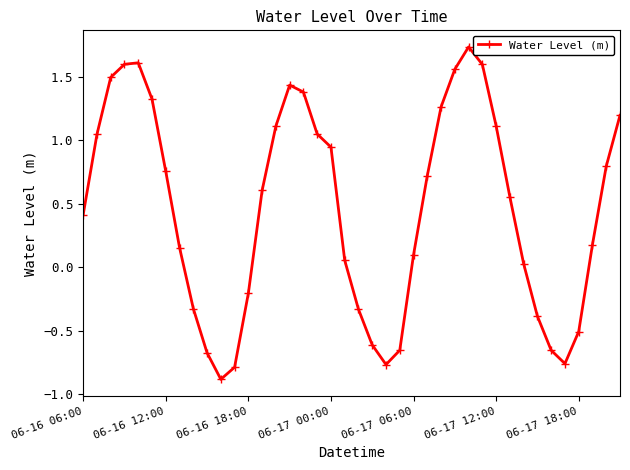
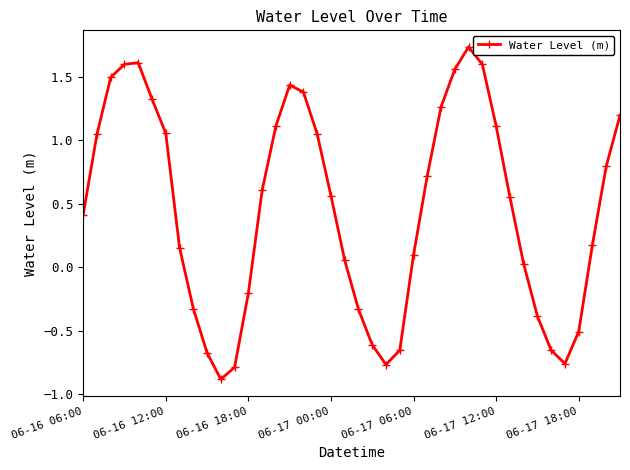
  {
    "06-16 06:00": 0.41,
-   "06-16 12:00": 0.75,
+   "06-16 12:00": 1.06,
    "06-16 18:00": -0.20,
-   "06-17 00:00": 0.95,
+   "06-17 00:00": 0.56,
    "06-17 06:00": 0.10,
    "06-17 12:00": 1.11,
    "06-17 18:00": -0.51
  }
